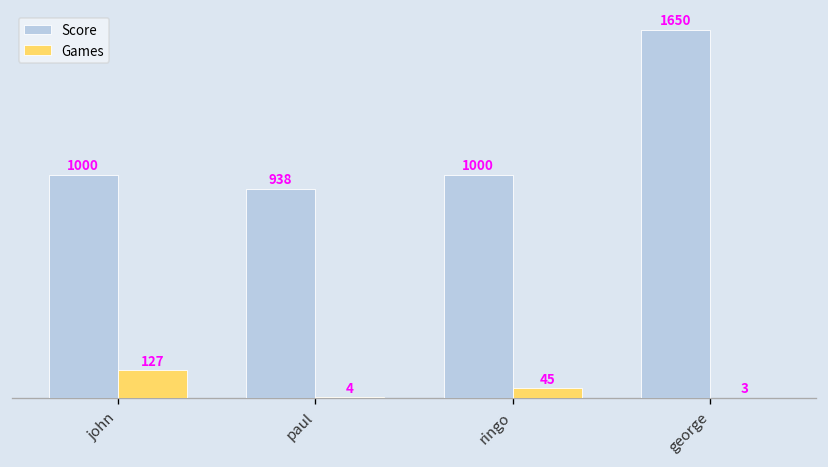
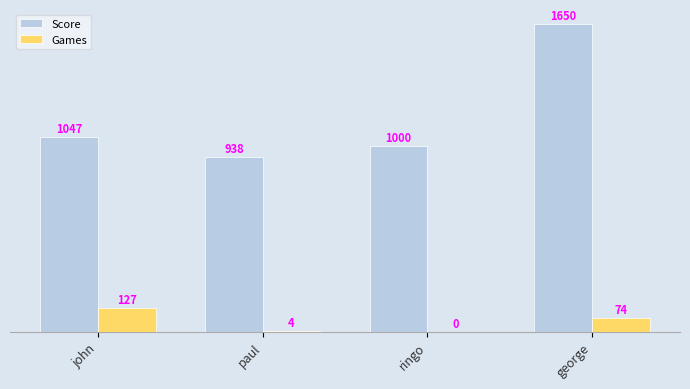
  {
    "Score": {
-     "john": 1000,
+     "john": 1047,
      "paul": 938,
      "ringo": 1000,
      "george": 1650
    },
    "Games": {
      "john": 127,
      "paul": 4,
-     "ringo": 45,
-     "george": 3
+     "ringo": 0,
+     "george": 74
    }
  }
